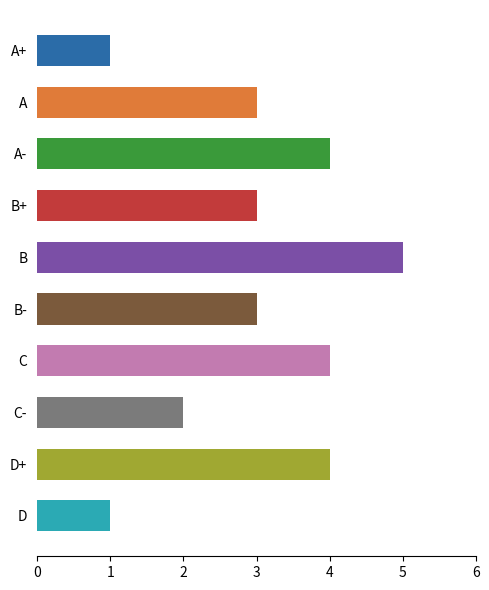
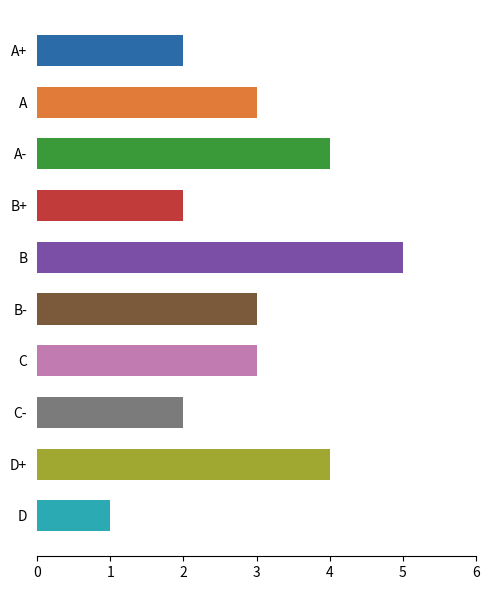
  {
-   "A+": 1,
+   "A+": 2,
    "A": 3,
    "A-": 4,
-   "B+": 3,
+   "B+": 2,
    "B": 5,
    "B-": 3,
-   "C": 4,
+   "C": 3,
    "C-": 2,
    "D+": 4,
    "D": 1
  }
